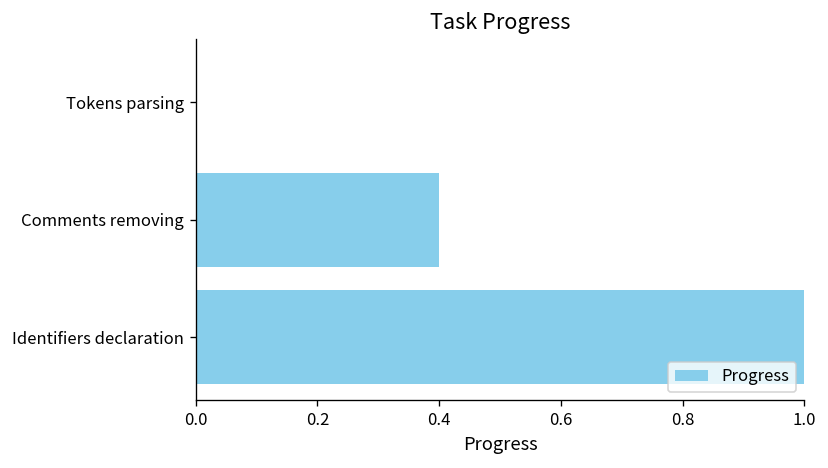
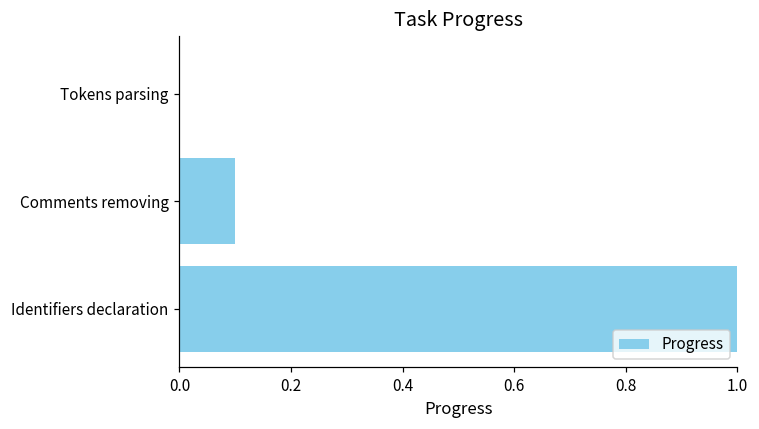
  {
    "Tokens parsing": 0.0,
-   "Comments removing": 0.4,
+   "Comments removing": 0.1,
    "Identifiers declaration": 1.0
  }
